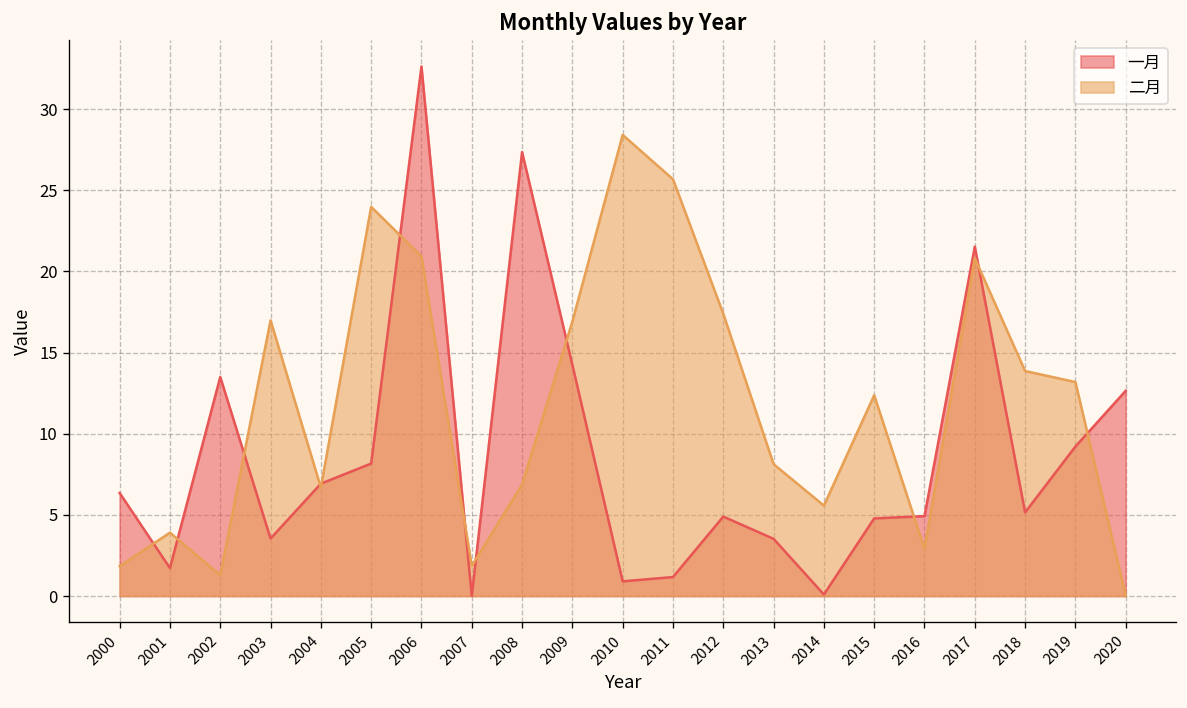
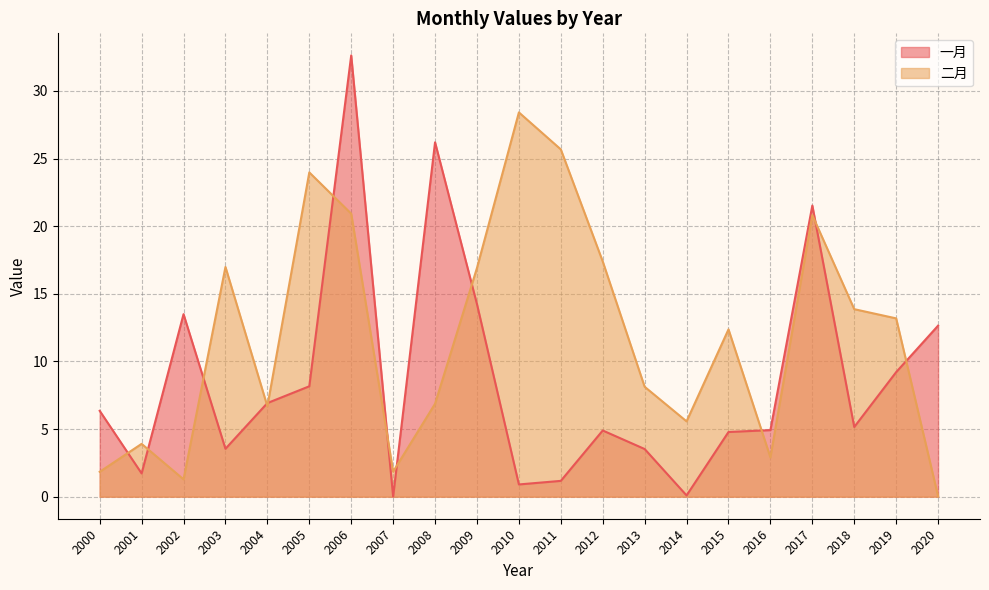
  {
    "一月": {
      "2000": 6.3,
      "2001": 1.7,
      "2002": 13.5,
      "2003": 3.5,
      "2004": 6.9,
      "2005": 8.2,
      "2006": 32.6,
      "2007": 0.0,
-     "2008": 27.4,
+     "2008": 26.2,
      "2009": 14.2,
      "2010": 0.9,
      "2011": 1.2,
      "2012": 4.9,
      "2013": 3.5,
      "2014": 0.1,
      "2015": 4.8,
      "2016": 4.9,
      "2017": 21.5,
      "2018": 5.2,
      "2019": 9.2,
      "2020": 12.6
    },
    "二月": {
      "2000": 1.8,
      "2001": 3.9,
      "2002": 1.3,
      "2003": 17.0,
      "2004": 6.7,
      "2005": 24.0,
      "2006": 20.9,
      "2007": 1.9,
      "2008": 6.9,
      "2009": 16.9,
      "2010": 28.4,
      "2011": 25.7,
      "2012": 17.4,
      "2013": 8.1,
      "2014": 5.6,
      "2015": 12.4,
      "2016": 2.9,
      "2017": 20.8,
      "2018": 13.9,
      "2019": 13.2,
      "2020": 0.0
    }
  }
